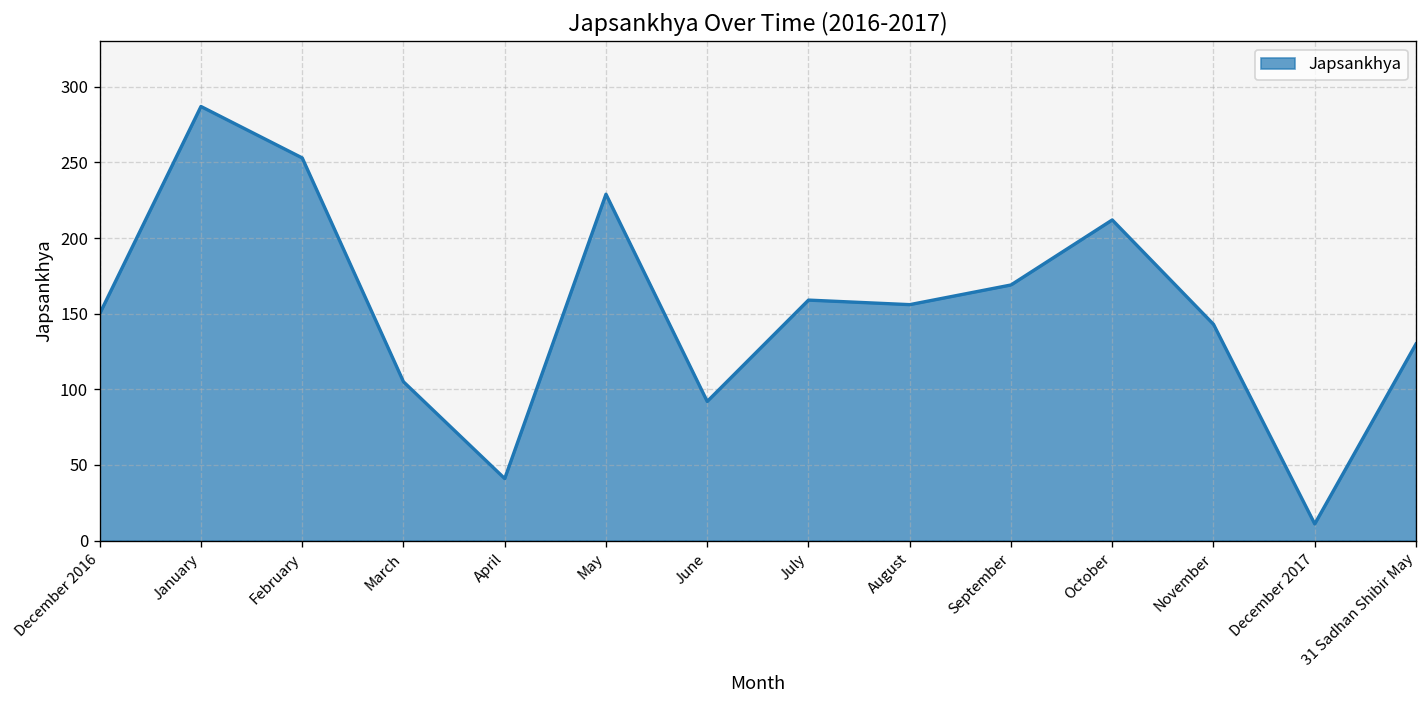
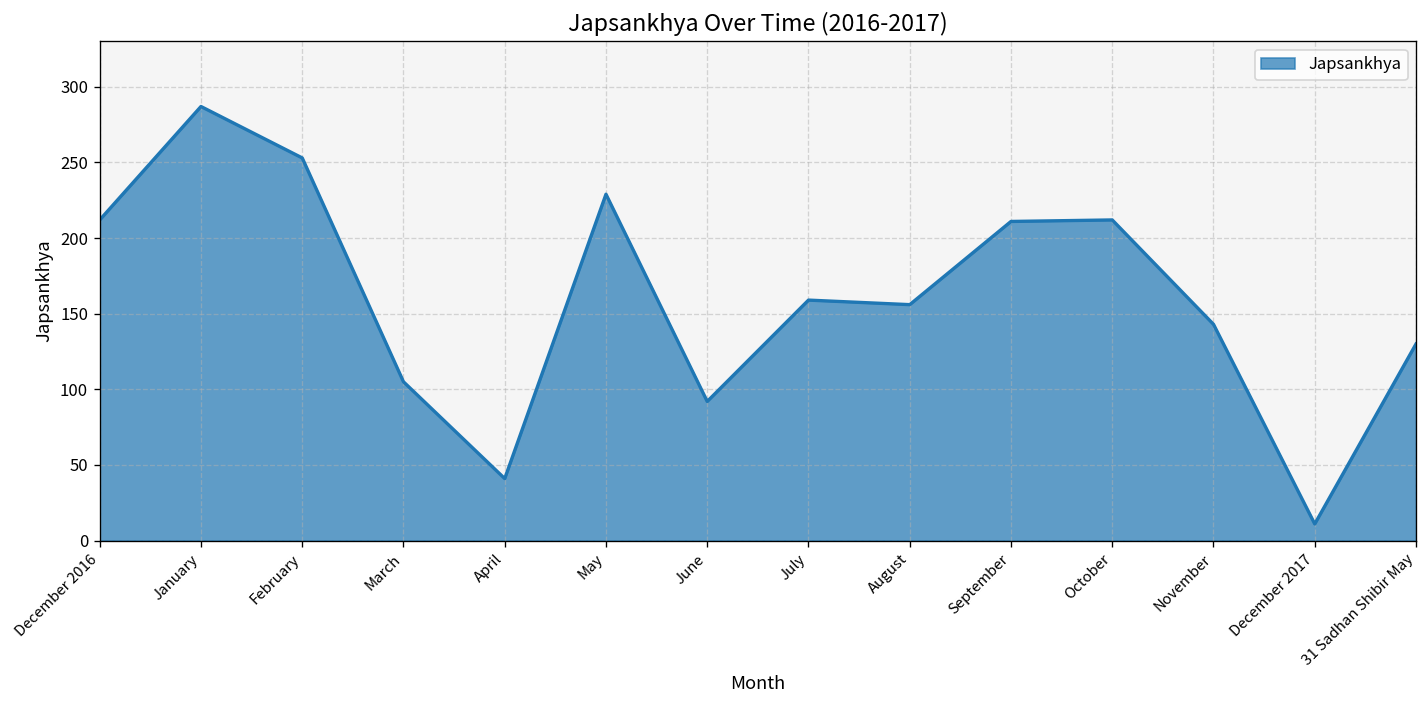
  {
-   "December 2016": 150,
+   "December 2016": 212,
    "January": 287,
    "February": 253,
    "March": 105,
    "April": 41,
    "May": 229,
    "June": 92,
    "July": 159,
    "August": 156,
-   "September": 169,
+   "September": 211,
    "October": 212,
    "November": 143,
    "December 2017": 11,
    "31 Sadhan Shibir May": 130
  }
